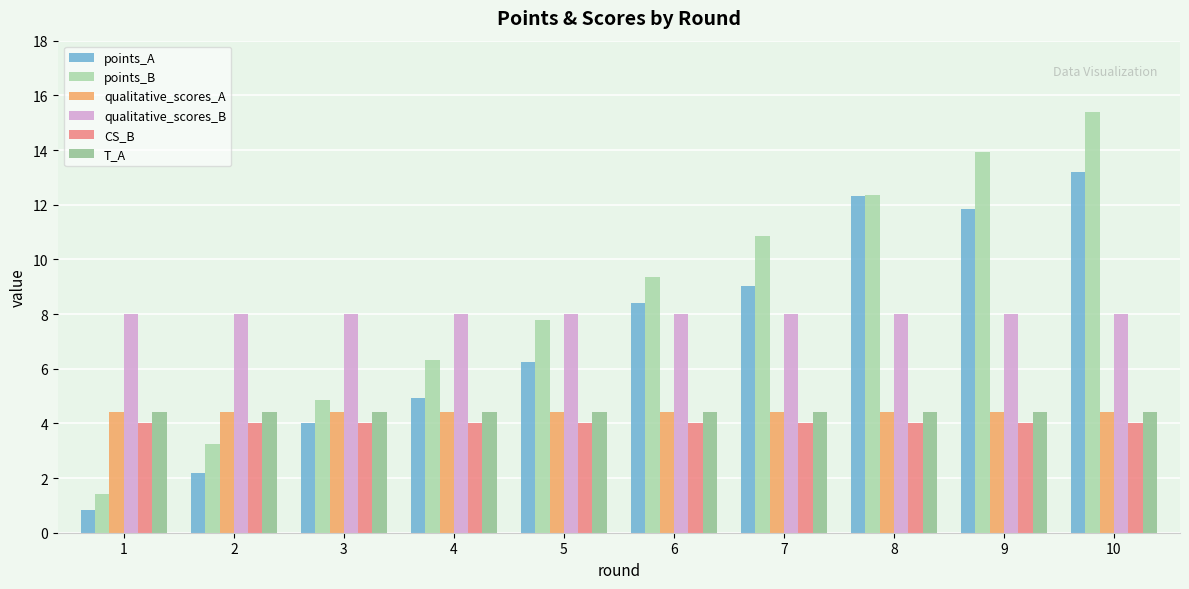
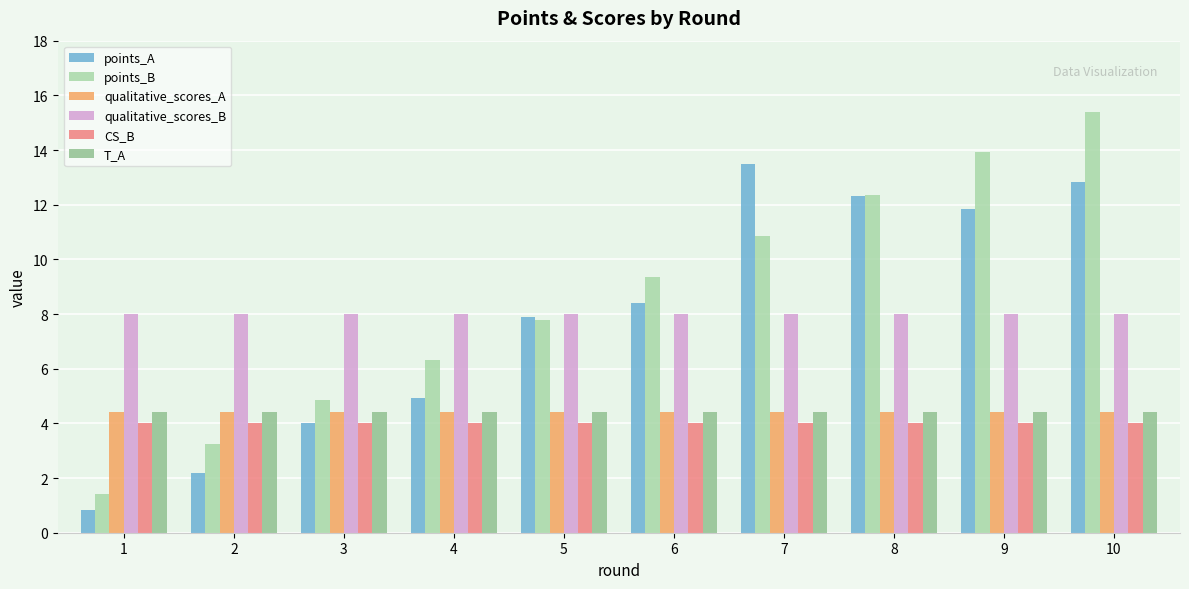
  {
    "points_A": {
      "1": 0.8,
      "2": 2.2,
      "3": 4.0,
      "4": 4.9,
-     "5": 6.3,
+     "5": 7.9,
      "6": 8.4,
-     "7": 9.0,
+     "7": 13.5,
      "8": 12.3,
      "9": 11.8,
-     "10": 13.2
+     "10": 12.8
    },
    "qualitative_scores_B": {
      "1": 8.0,
      "2": 8.0,
      "3": 8.0,
      "4": 8.0,
      "5": 8.0,
      "6": 8.0,
      "7": 8.0,
      "8": 8.0,
      "9": 8.0,
      "10": 8.0
    }
  }
